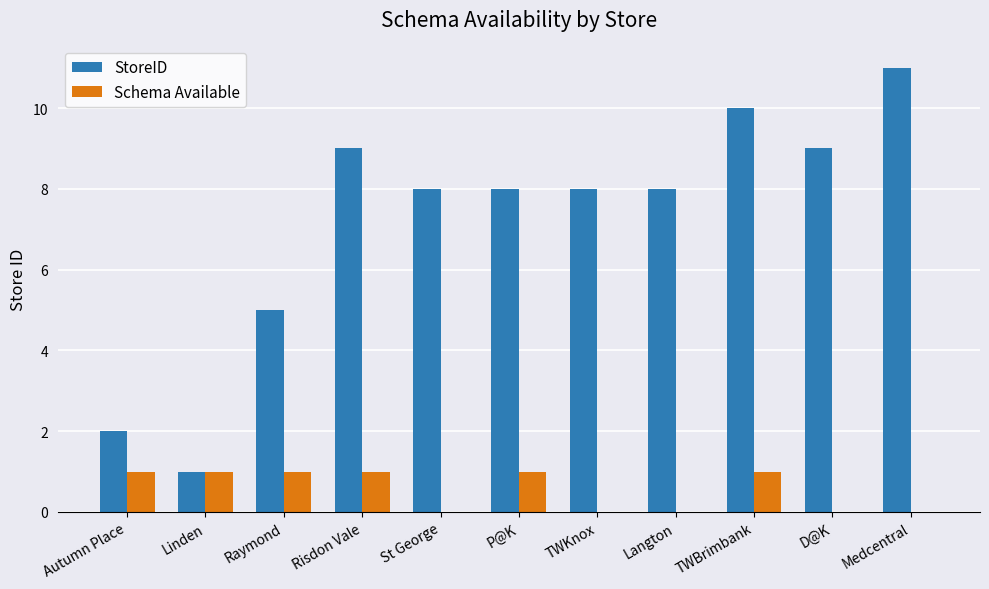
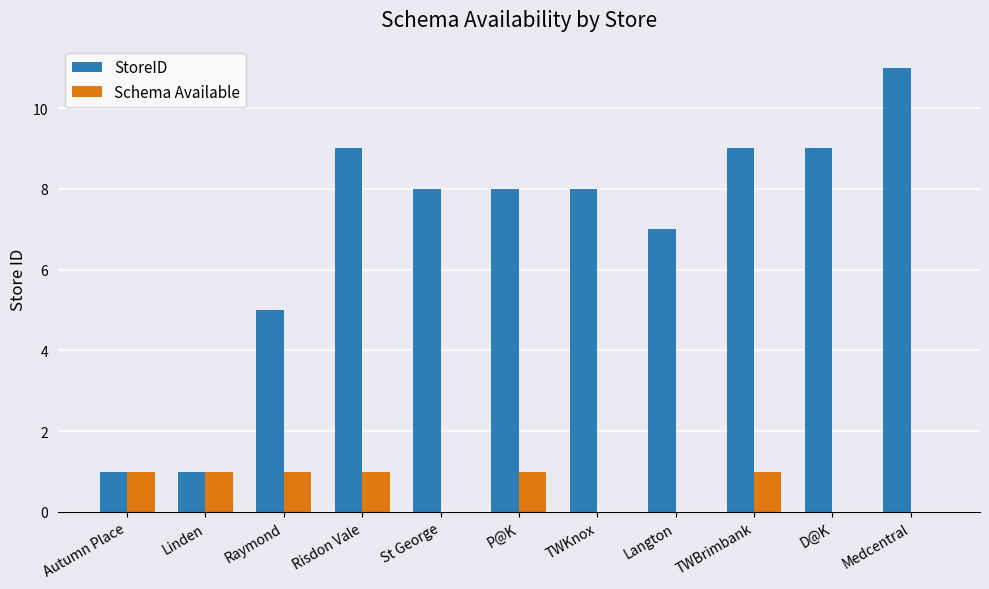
  {
    "StoreID": {
-     "Autumn Place": 2,
+     "Autumn Place": 1,
      "Linden": 1,
      "Raymond": 5,
      "Risdon Vale": 9,
      "St George": 8,
      "P@K": 8,
      "TWKnox": 8,
-     "Langton": 8,
-     "TWBrimbank": 10,
+     "Langton": 7,
+     "TWBrimbank": 9,
      "D@K": 9,
      "Medcentral": 11
    },
    "Schema Available": {
      "Autumn Place": 1,
      "Linden": 1,
      "Raymond": 1,
      "Risdon Vale": 1,
      "St George": 0,
      "P@K": 1,
      "TWKnox": 0,
      "Langton": 0,
      "TWBrimbank": 1,
      "D@K": 0,
      "Medcentral": 0
    }
  }
